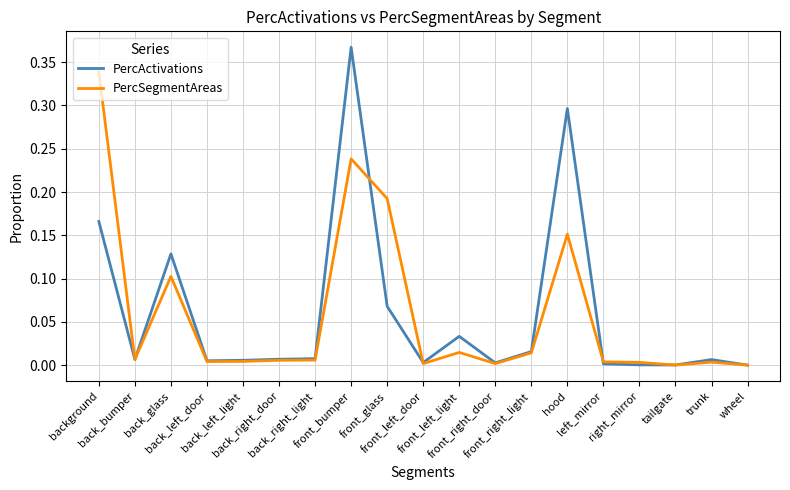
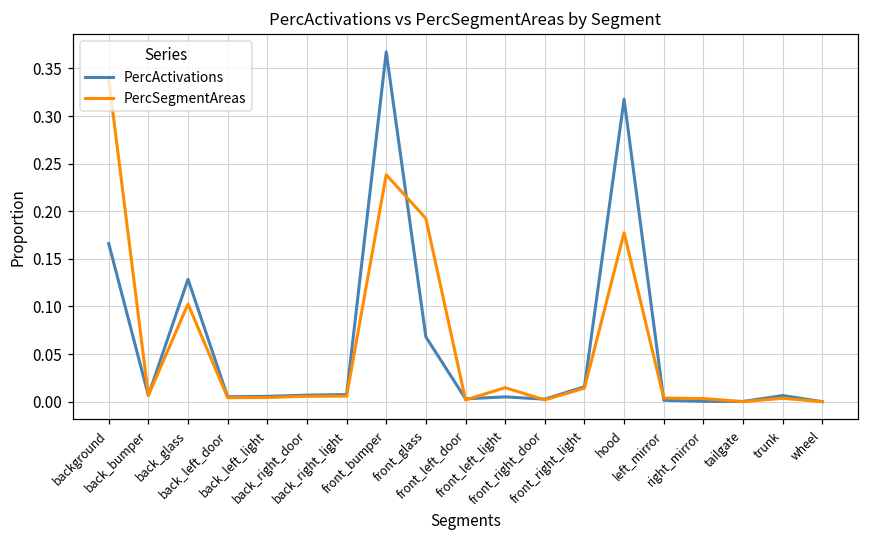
  {
    "PercActivations": {
      "background": 0.17,
      "back_glass": 0.13,
      "front_bumper": 0.37,
      "front_glass": 0.07,
-     "front_left_light": 0.03,
-     "hood": 0.30
+     "front_left_light": 0.01,
+     "hood": 0.32
    },
    "PercSegmentAreas": {
      "back_glass": 0.10,
      "front_bumper": 0.24,
      "front_glass": 0.19,
      "front_left_light": 0.01,
-     "hood": 0.15
+     "hood": 0.18
    }
  }
